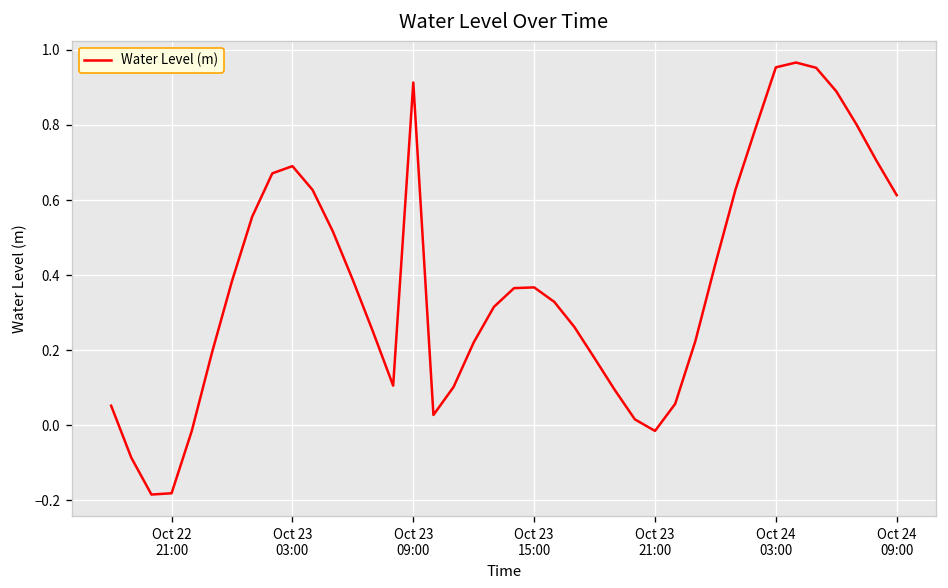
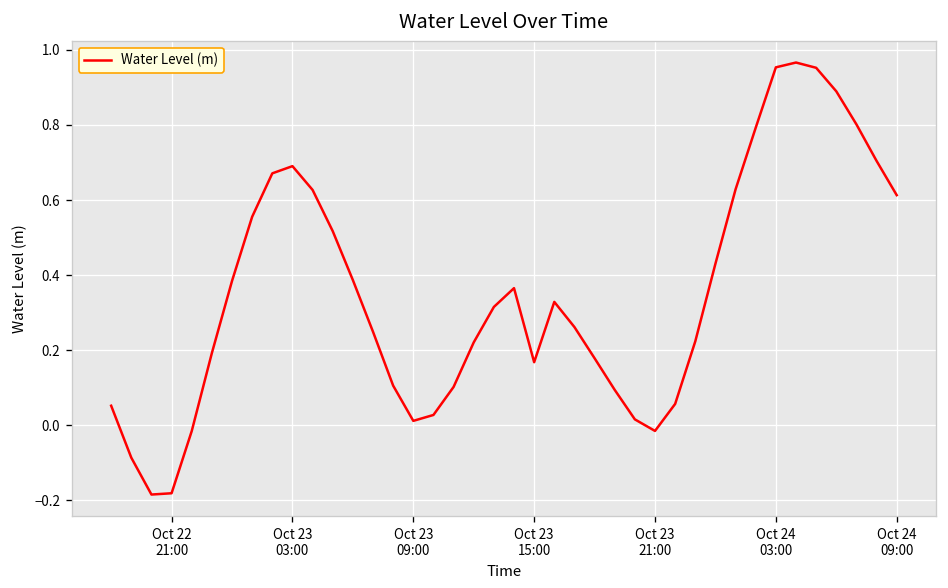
  {
    "Oct 22 21:00": -0.18,
    "Oct 23 03:00": 0.69,
-   "Oct 23 09:00": 0.91,
-   "Oct 23 15:00": 0.37,
+   "Oct 23 09:00": 0.01,
+   "Oct 23 15:00": 0.17,
    "Oct 23 21:00": -0.01,
    "Oct 24 03:00": 0.95,
    "Oct 24 09:00": 0.61
  }
